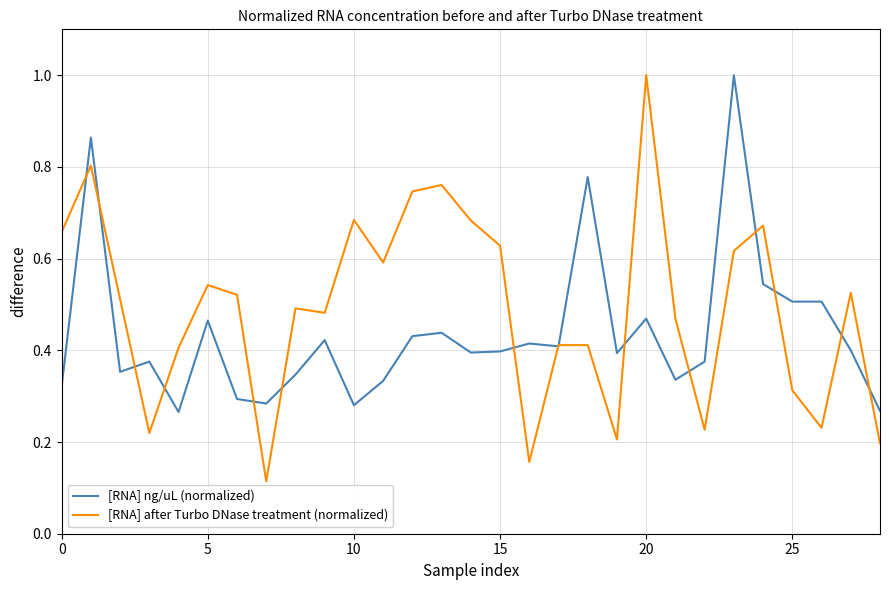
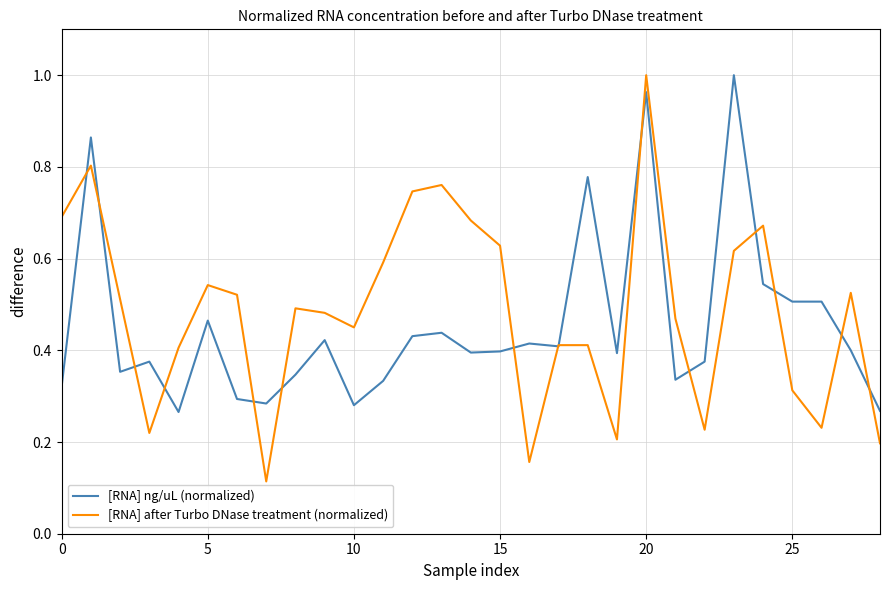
  {
    "[RNA] ng/uL (normalized)": {
      "0": 0.32,
      "5": 0.46,
      "10": 0.28,
      "15": 0.40,
-     "20": 0.47,
+     "20": 0.96,
      "25": 0.51
    },
    "[RNA] after Turbo DNase treatment (normalized)": {
-     "0": 0.66,
+     "0": 0.69,
      "5": 0.54,
-     "10": 0.68,
+     "10": 0.45,
      "15": 0.63,
      "20": 1.00,
      "25": 0.31
    }
  }
